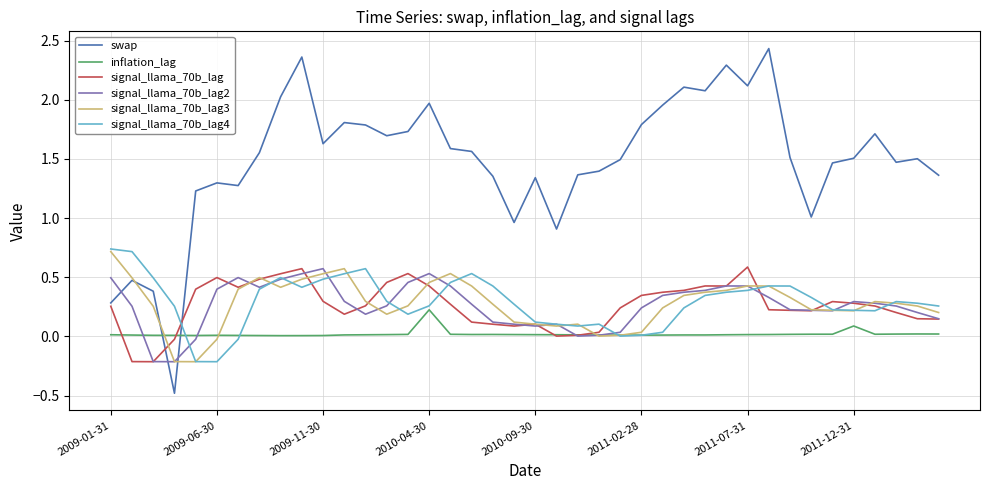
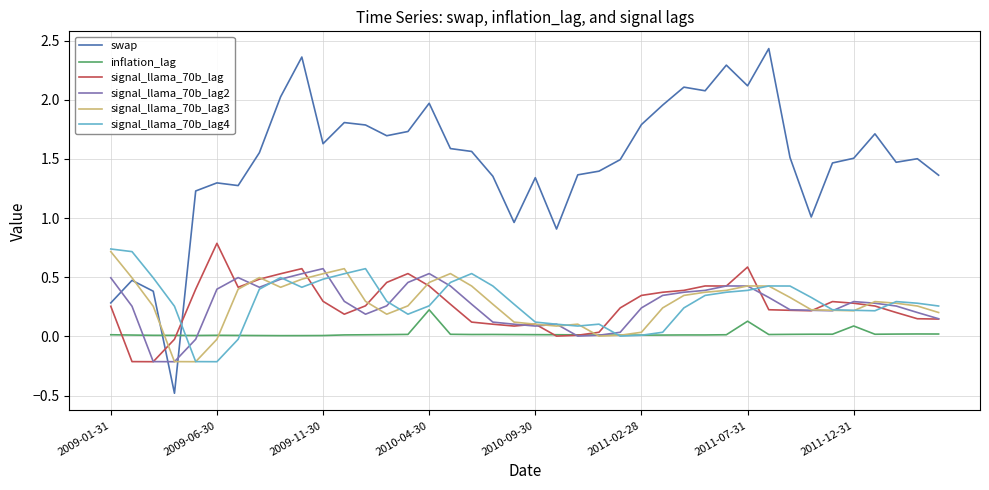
  {
    "inflation_lag": {
      "2009-01-31": 0.01,
      "2009-06-30": 0.01,
      "2009-11-30": 0.01,
      "2010-04-30": 0.22,
      "2010-09-30": 0.01,
-     "2011-07-31": 0.02,
+     "2011-07-31": 0.13,
      "2011-12-31": 0.09
    },
    "signal_llama_70b_lag": {
      "2009-01-31": 0.25,
-     "2009-06-30": 0.50,
+     "2009-06-30": 0.79,
      "2009-11-30": 0.30,
      "2010-04-30": 0.43,
      "2011-02-28": 0.35,
      "2011-07-31": 0.59
    },
    "signal_llama_70b_lag3": {
      "2009-01-31": 0.72,
      "2009-06-30": -0.02,
      "2009-11-30": 0.53,
      "2010-04-30": 0.46,
      "2011-02-28": 0.03
    },
    "signal_llama_70b_lag4": {
      "2009-01-31": 0.74,
      "2009-06-30": -0.21,
      "2009-11-30": 0.48,
      "2010-04-30": 0.26,
      "2011-07-31": 0.39
    }
  }
